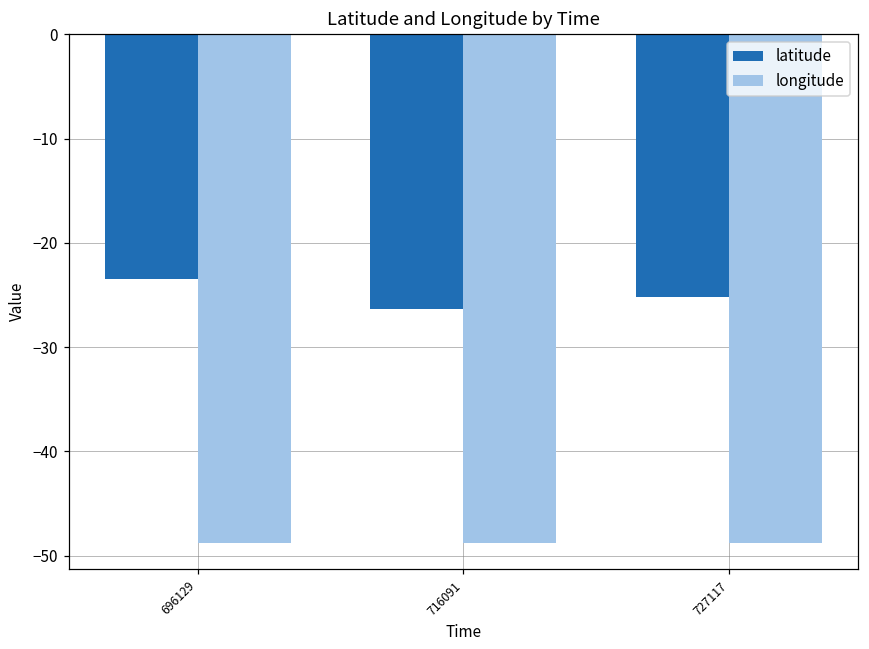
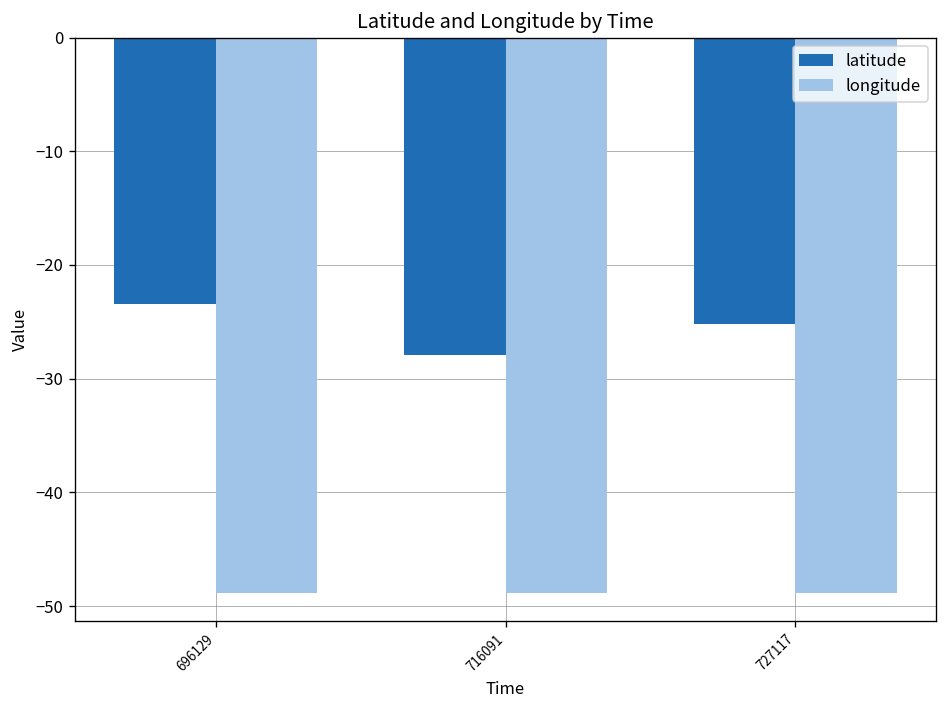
  {
    "latitude": {
      "696129": -23,
-     "716091": -26,
+     "716091": -28,
      "727117": -25
    },
    "longitude": {
      "696129": -49,
      "716091": -49,
      "727117": -49
    }
  }
